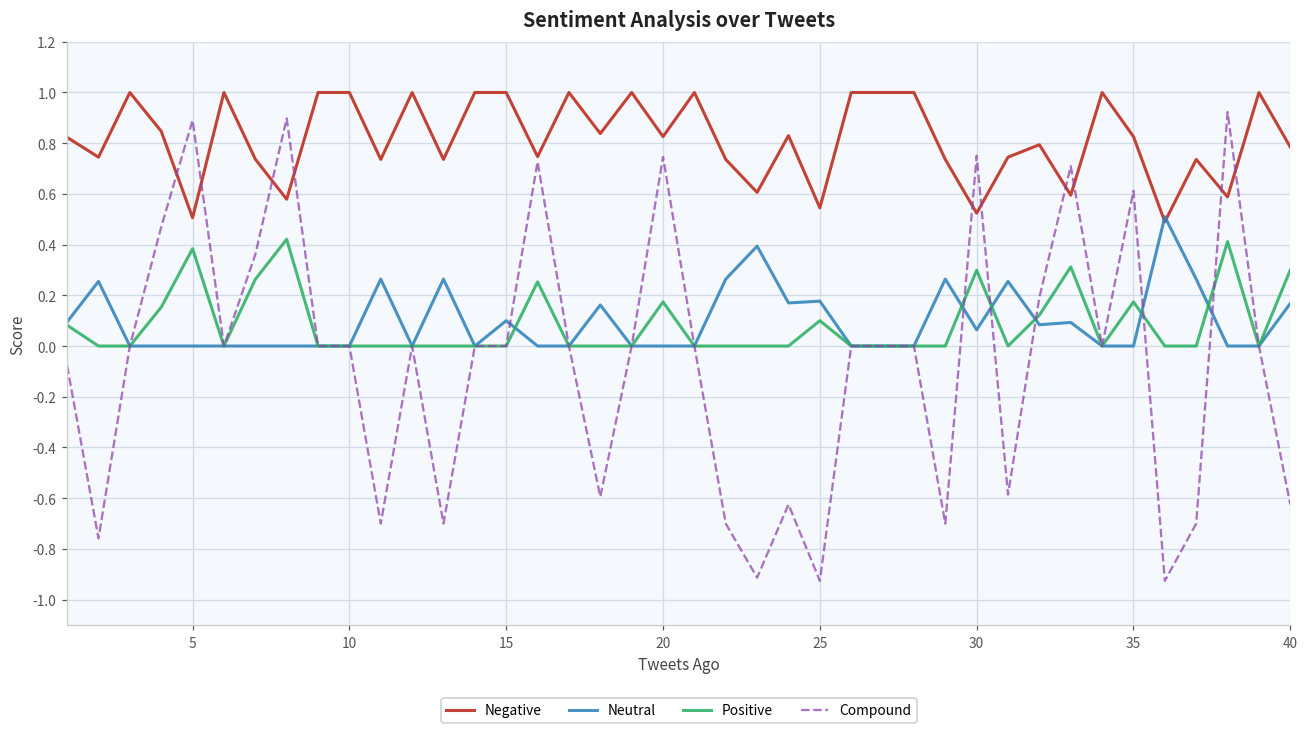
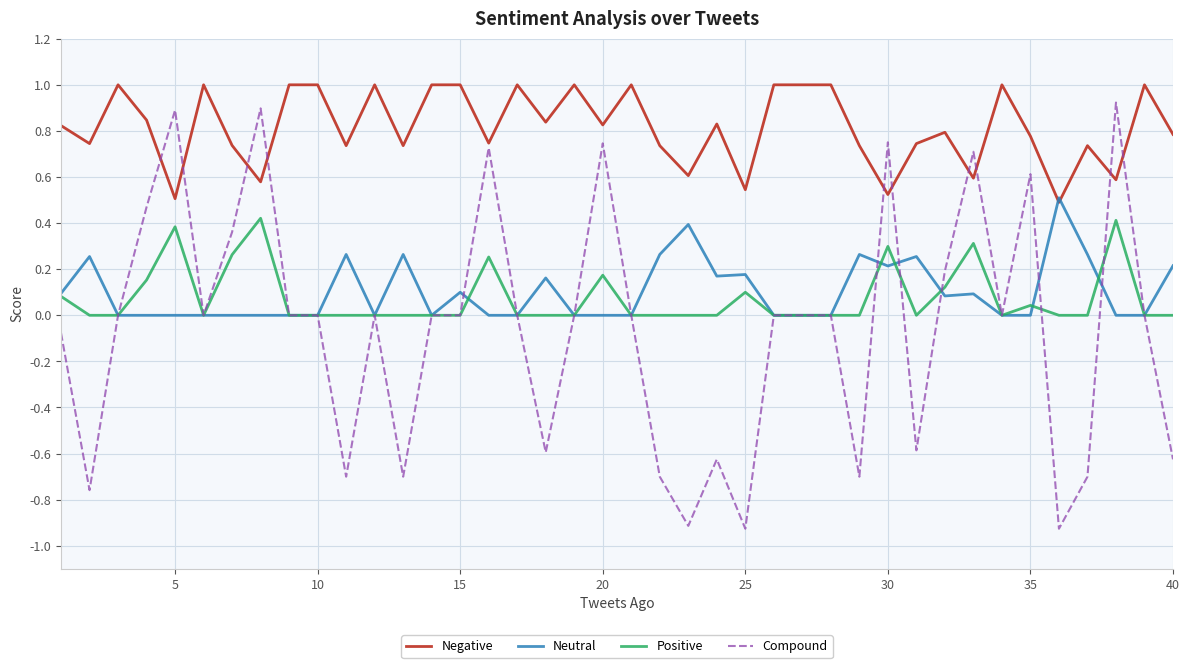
  {
    "Negative": {
      "5": 0.51,
      "10": 1.00,
      "15": 1.00,
      "20": 0.83,
      "25": 0.55,
      "30": 0.52,
-     "35": 0.83,
+     "35": 0.78,
      "40": 0.79
    },
    "Neutral": {
      "5": 0.00,
      "15": 0.10,
      "20": 0.00,
      "25": 0.18,
-     "30": 0.06,
+     "30": 0.21,
      "35": 0.00,
-     "40": 0.17
+     "40": 0.22
    },
    "Positive": {
      "5": 0.38,
      "20": 0.17,
      "25": 0.10,
      "30": 0.30,
-     "35": 0.17,
-     "40": 0.3
+     "35": 0.04,
+     "40": 0.0
    },
    "Compound": {
      "5": 0.89,
      "20": 0.75,
      "25": -0.93,
      "30": 0.75,
      "35": 0.61,
      "40": -0.62
    }
  }
